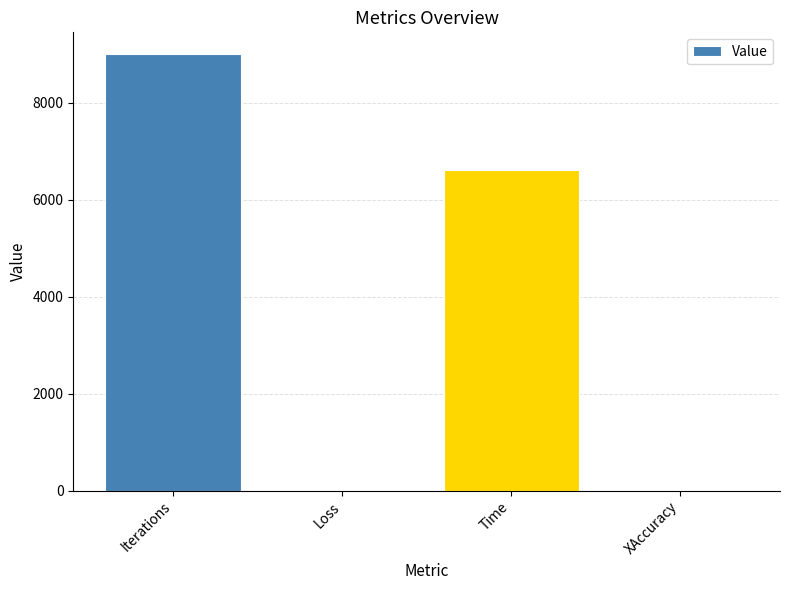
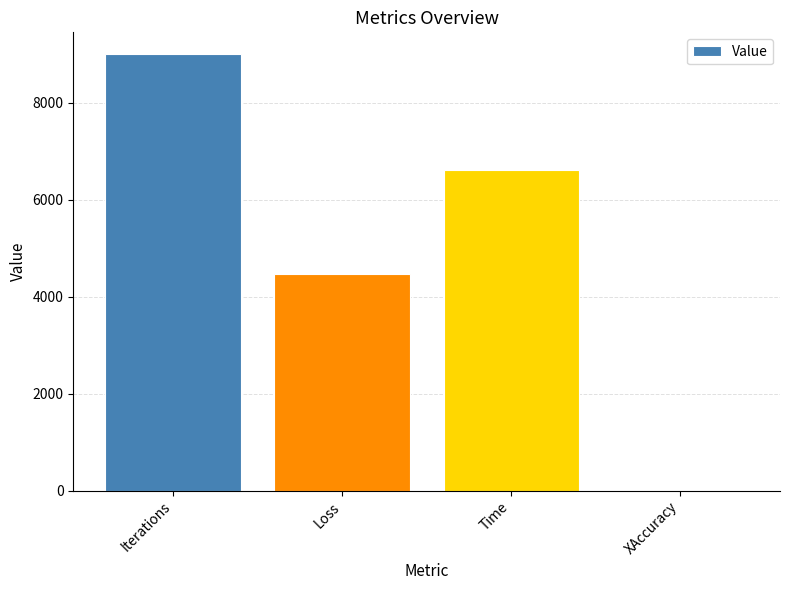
  {
    "Iterations": 9000,
-   "Loss": 0,
+   "Loss": 4500,
    "Time": 6600
  }
